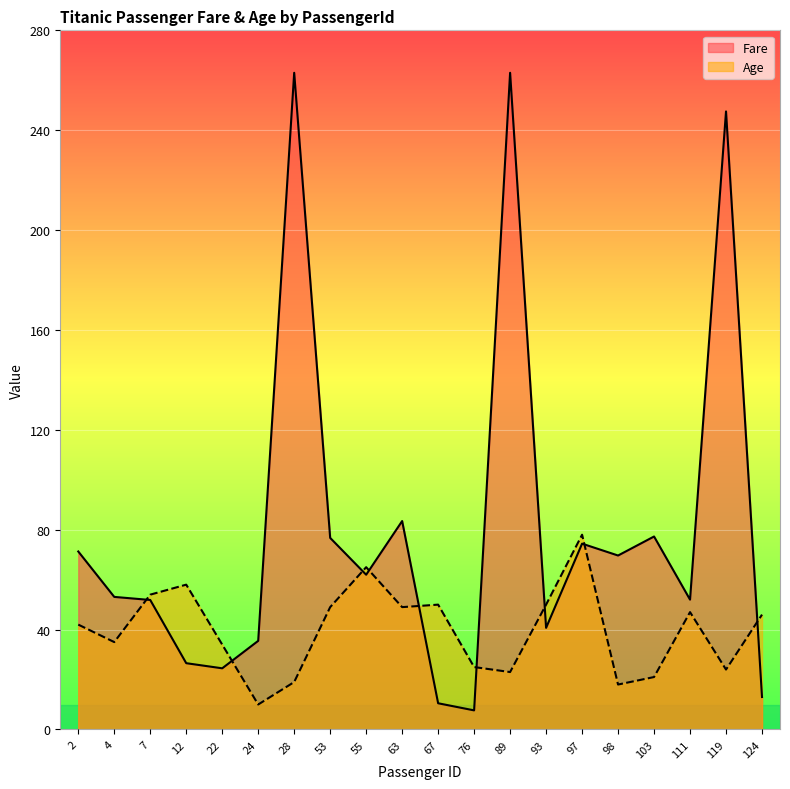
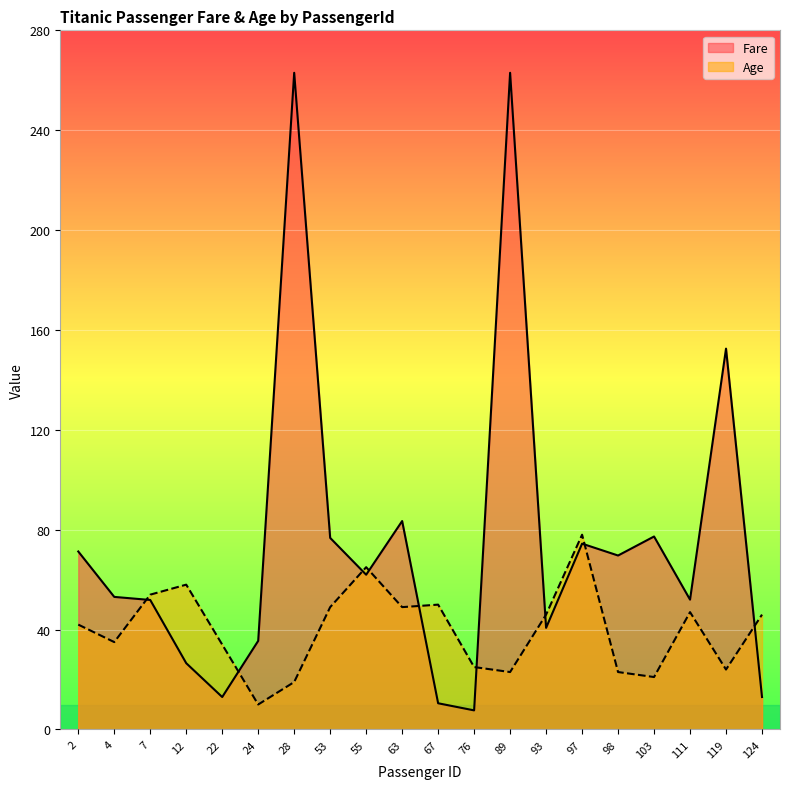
  {
    "Fare": {
      "2": 71,
      "4": 53,
      "7": 52,
      "12": 27,
-     "22": 25,
+     "22": 13,
      "24": 36,
      "28": 263,
      "53": 77,
      "55": 62,
      "63": 83,
      "67": 11,
      "76": 8,
      "89": 263,
      "93": 41,
      "97": 74,
      "98": 70,
      "103": 77,
      "111": 52,
-     "119": 248,
+     "119": 153,
      "124": 13
    },
    "Age": {
      "2": 42,
      "4": 35,
      "7": 54,
      "12": 58,
      "22": 34,
      "24": 10,
      "28": 19,
      "53": 49,
      "55": 65,
      "63": 49,
      "67": 50,
      "76": 25,
      "89": 23,
-     "93": 50,
+     "93": 46,
      "97": 78,
-     "98": 18,
+     "98": 23,
      "103": 21,
      "111": 47,
      "119": 24,
      "124": 46
    }
  }
